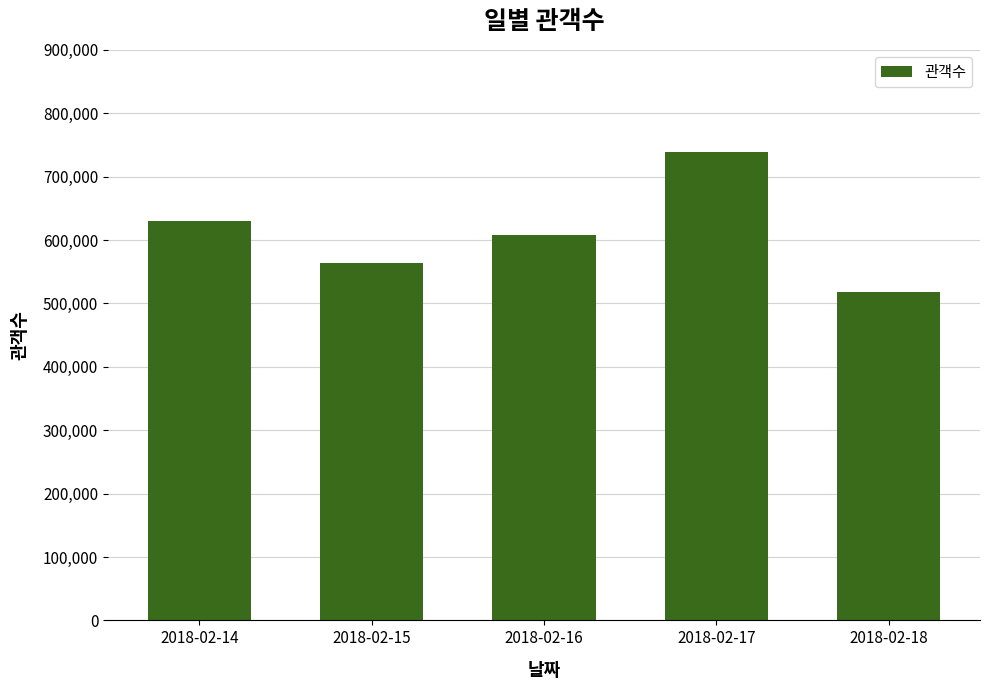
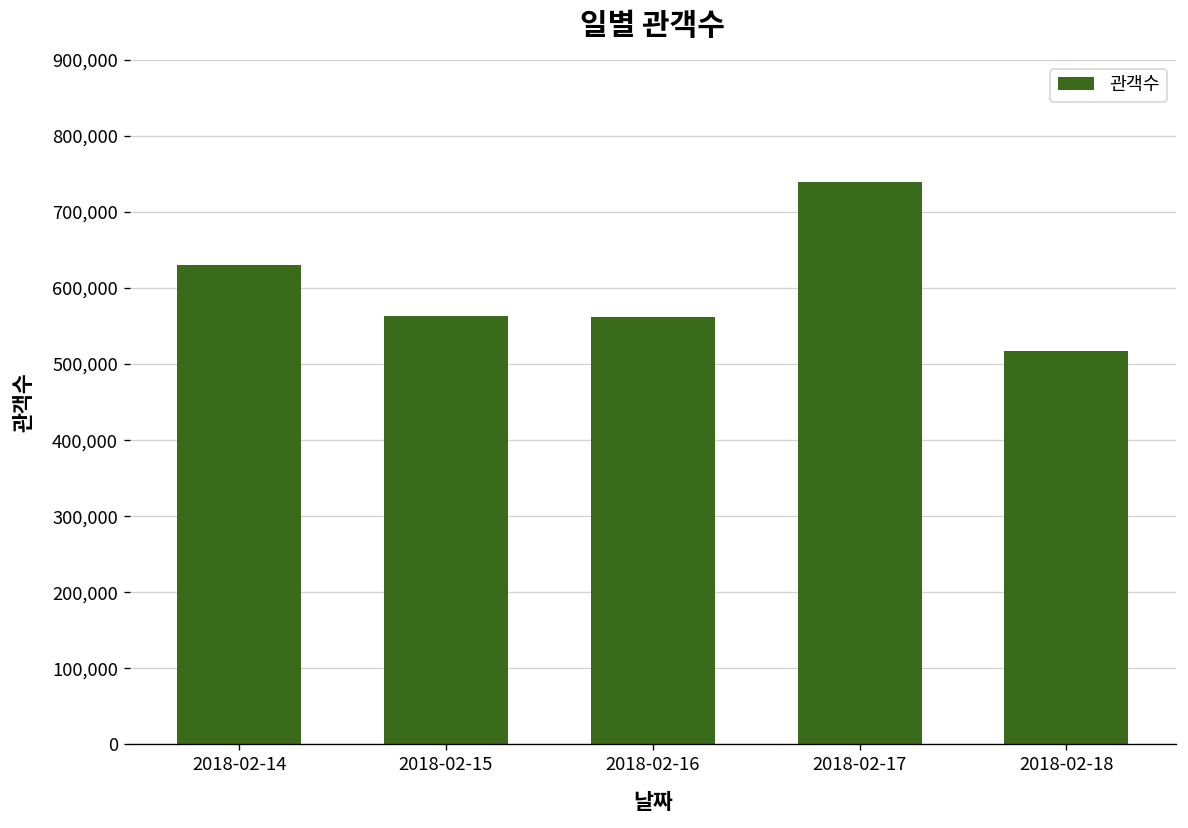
  {
    "2018-02-14": "630,000",
    "2018-02-15": "560,000",
-   "2018-02-16": "610,000",
+   "2018-02-16": "560,000",
    "2018-02-17": "740,000",
    "2018-02-18": "520,000"
  }
